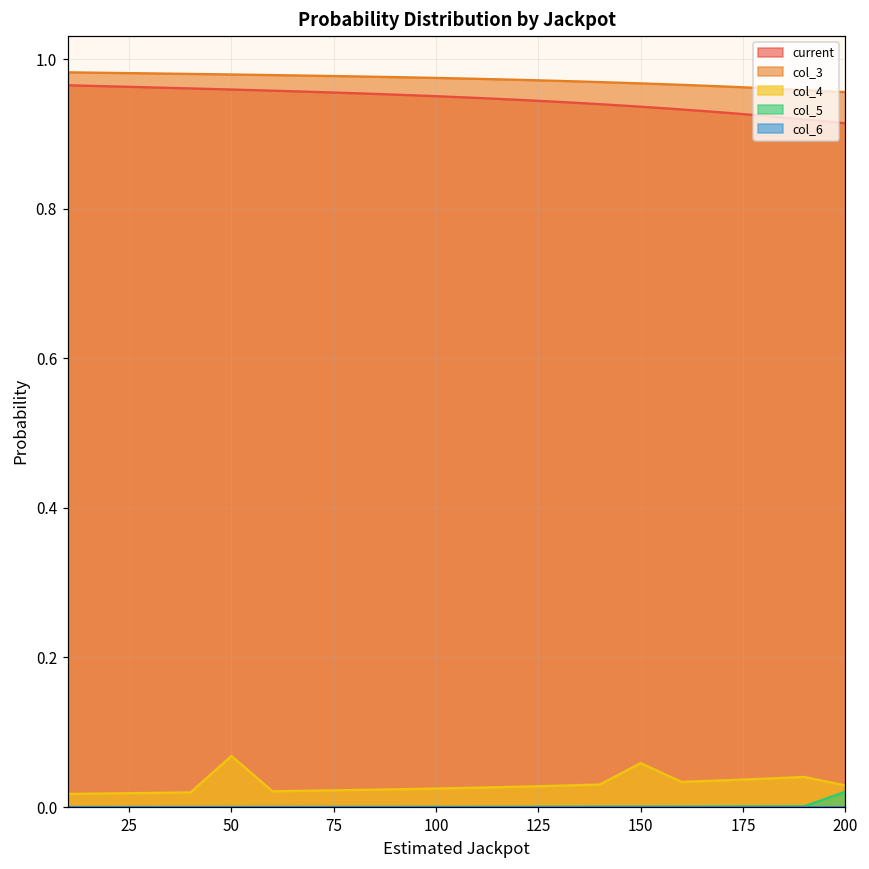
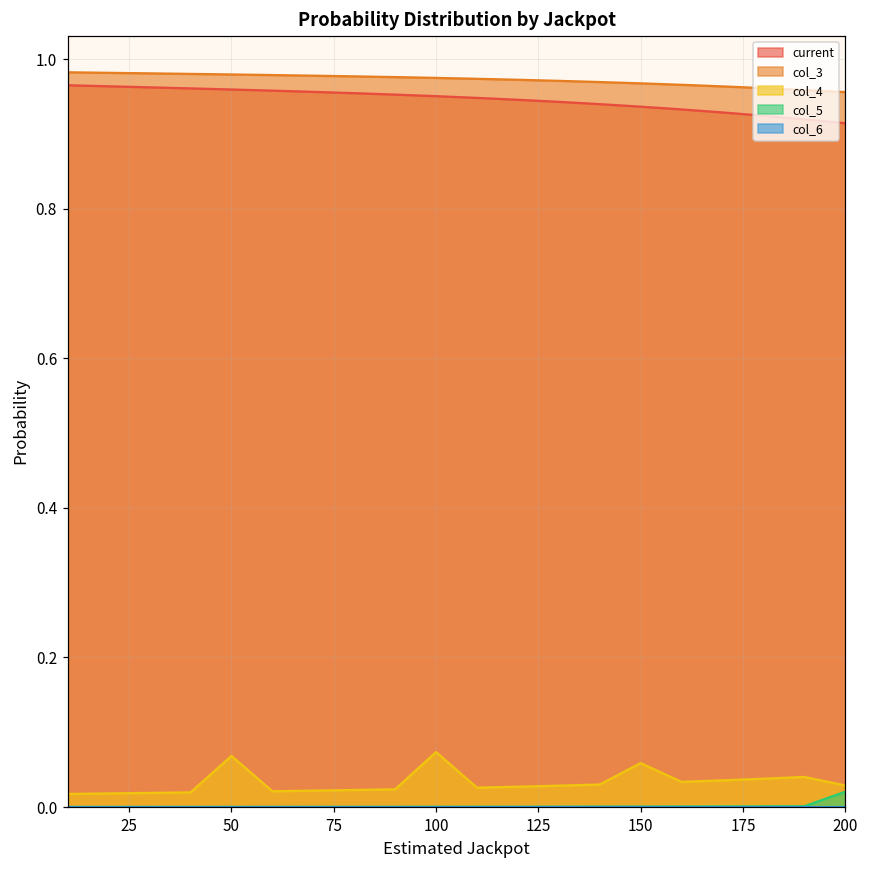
  {
    "col_4": {
      "50": 0.07,
-     "100": 0.02,
+     "100": 0.07,
      "150": 0.06,
      "200": 0.03
    },
    "col_5": {
      "200": 0.02
    },
    "col_6": {
      "200": 0.00
    }
  }
